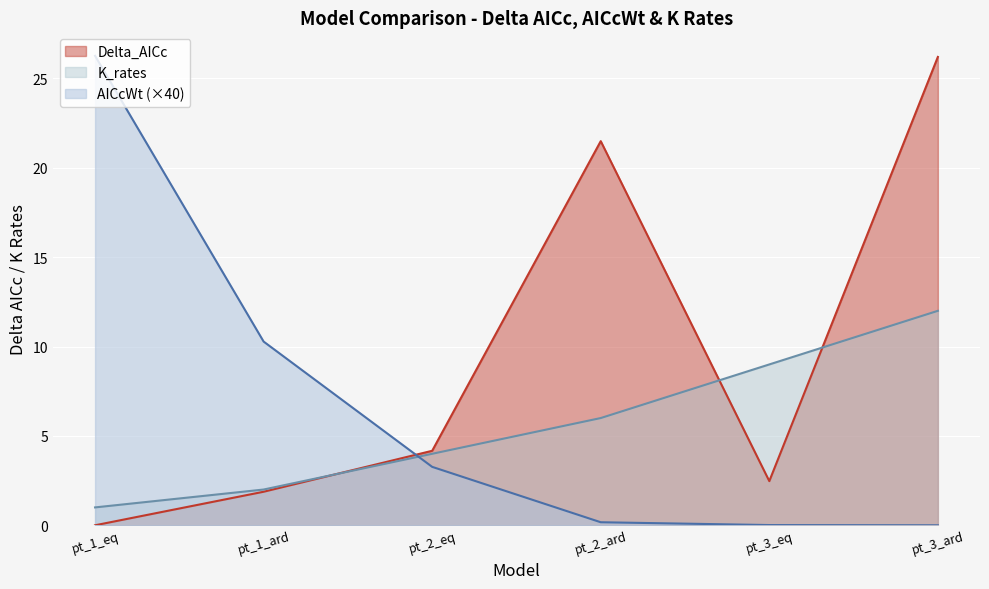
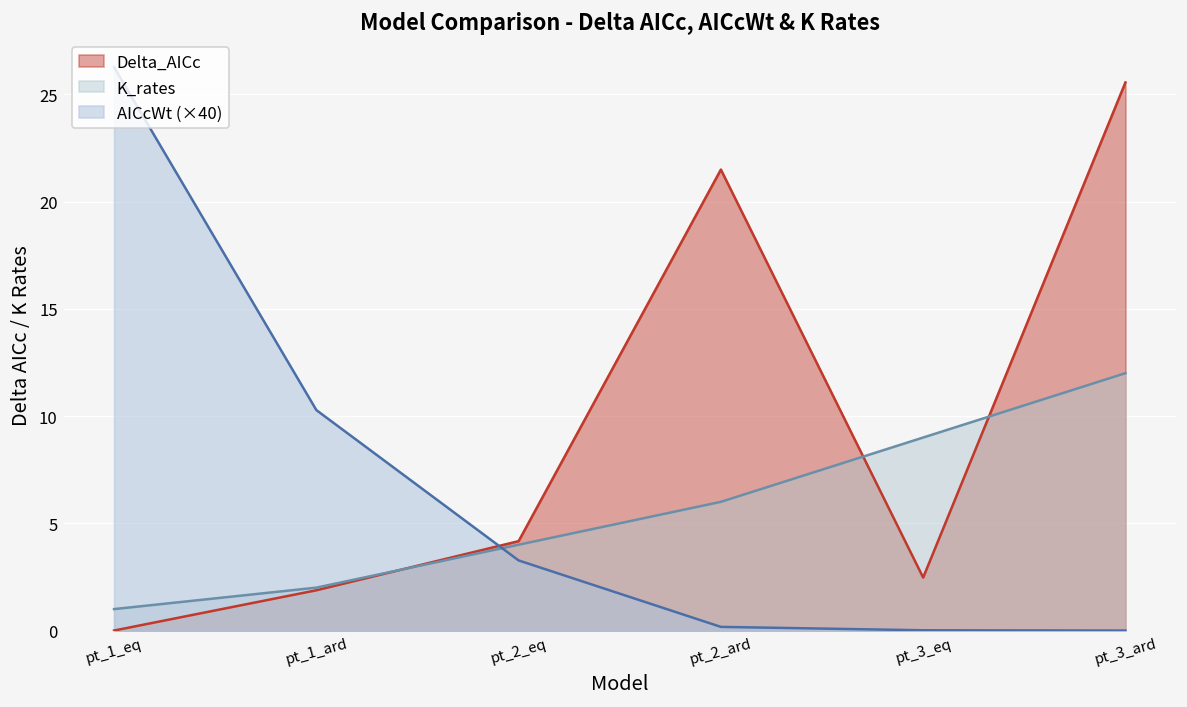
  {
    "Delta_AICc": {
      "pt_1_eq": 0.0,
      "pt_2_eq": 4.2,
      "pt_2_ard": 21.5,
      "pt_3_eq": 2.5,
-     "pt_3_ard": 26.2
+     "pt_3_ard": 25.6
    }
  }
